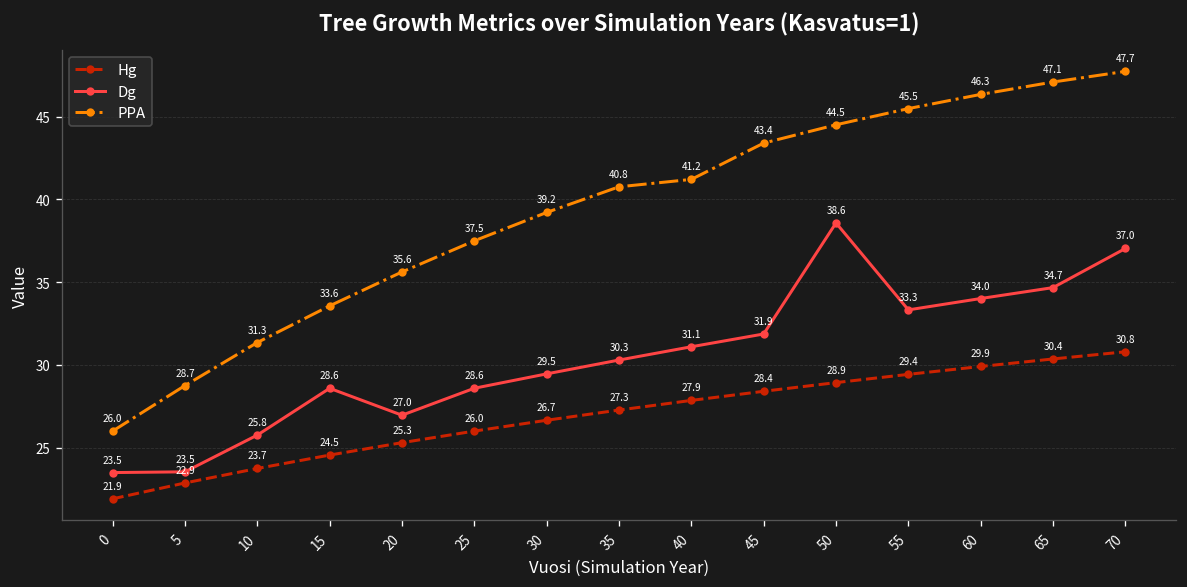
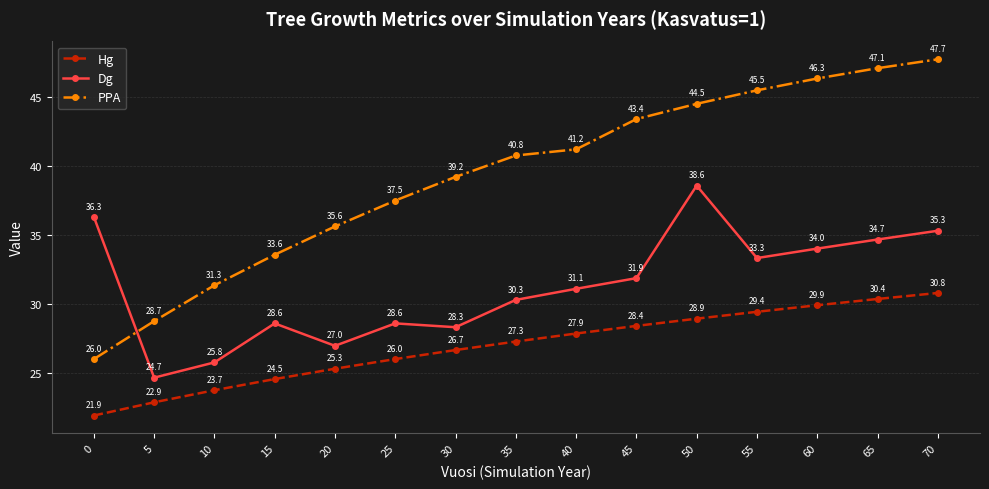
  {
    "Hg": {
      "0": 21.9,
      "10": 23.7,
      "15": 24.5,
      "20": 25.3,
      "25": 26.0,
      "30": 26.7,
      "35": 27.3,
      "40": 27.9,
      "45": 28.4,
      "50": 28.9,
      "55": 29.4,
      "60": 29.9,
      "65": 30.4,
      "70": 30.8
    },
    "Dg": {
-     "0": 23.5,
-     "5": 23.5,
+     "0": 36.3,
+     "5": 24.7,
      "10": 25.8,
      "15": 28.6,
      "20": 27.0,
      "25": 28.6,
-     "30": 29.5,
+     "30": 28.3,
      "35": 30.3,
      "40": 31.1,
      "45": 31.9,
      "50": 38.6,
      "55": 33.3,
      "60": 34.0,
      "65": 34.7,
-     "70": 37.0
+     "70": 35.3
    },
    "PPA": {
      "0": 26.0,
      "5": 28.7,
      "10": 31.3,
      "15": 33.6,
      "20": 35.6,
      "25": 37.5,
      "30": 39.2,
      "35": 40.8,
      "40": 41.2,
      "45": 43.4,
      "50": 44.5,
      "55": 45.5,
      "60": 46.3,
      "65": 47.1,
      "70": 47.7
    }
  }
